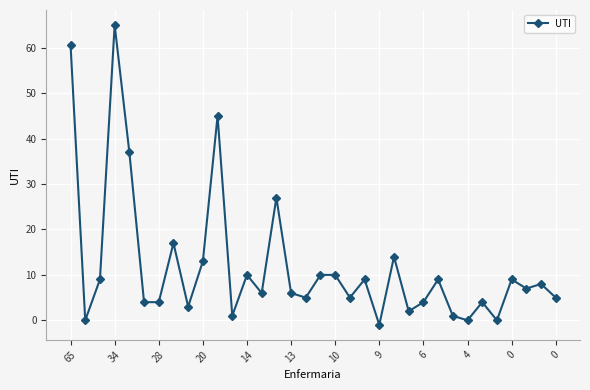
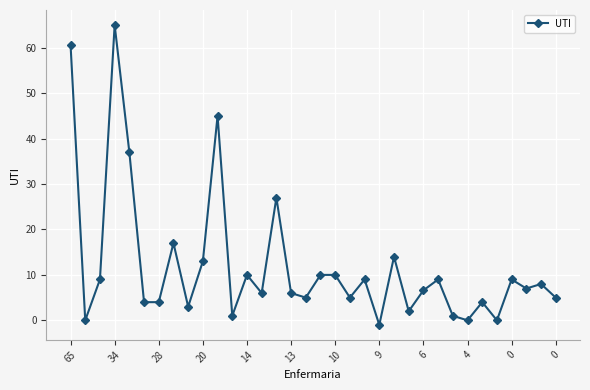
  {
    "65": 61,
    "34": 65,
    "9": -1,
-   "6": 4
+   "6": 7
  }
